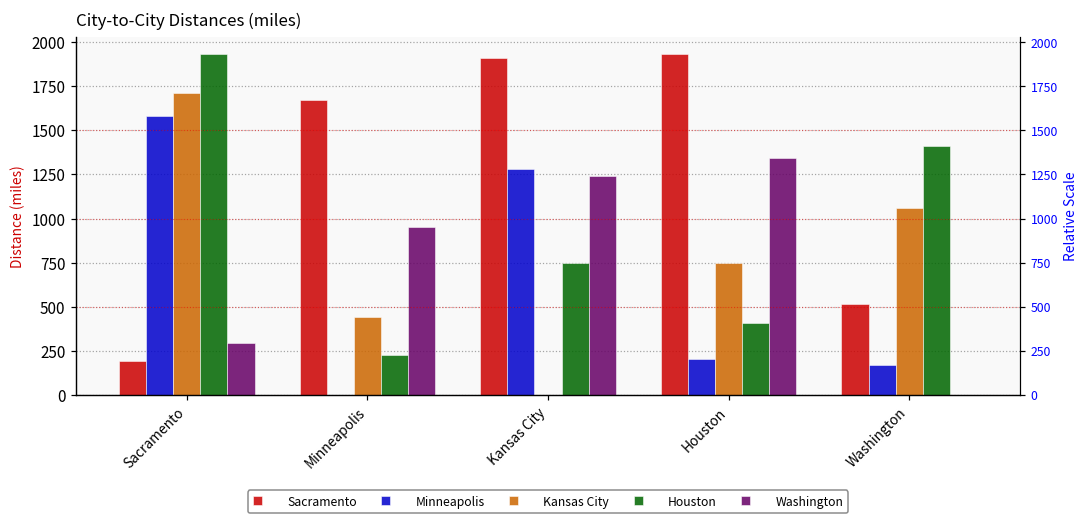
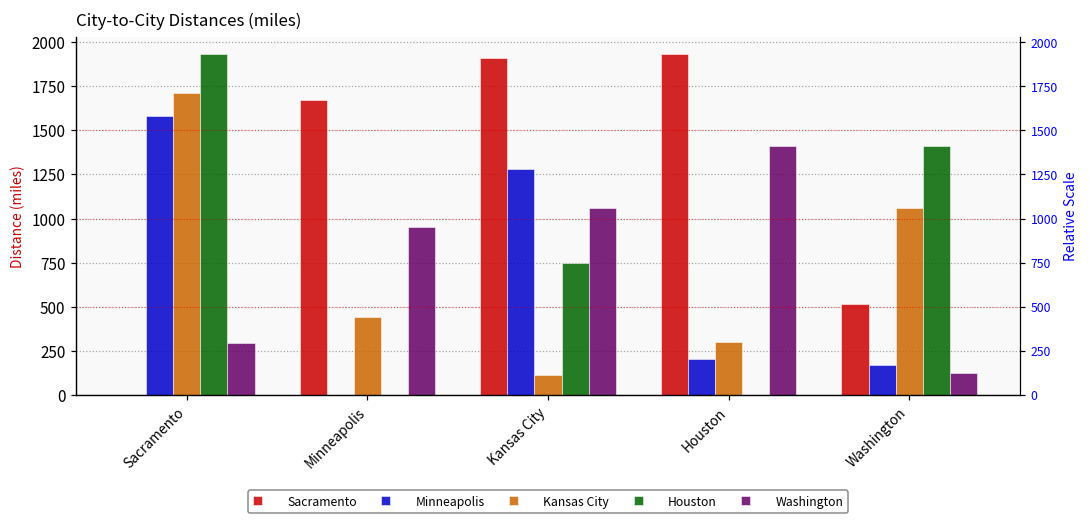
  {
    "Sacramento": {
-     "Sacramento": 190,
+     "Sacramento": 0,
      "Minneapolis": 1670,
      "Kansas City": 1910,
      "Houston": 1930,
      "Washington": 510
    },
    "Minneapolis": {
      "Sacramento": 1580,
      "Minneapolis": 0,
      "Kansas City": 1280,
      "Houston": 200,
      "Washington": 170
    },
    "Kansas City": {
      "Sacramento": 1710,
      "Minneapolis": 440,
-     "Kansas City": 0,
-     "Houston": 750,
+     "Kansas City": 110,
+     "Houston": 300,
      "Washington": 1060
    },
    "Houston": {
      "Sacramento": 1930,
-     "Minneapolis": 230,
+     "Minneapolis": 0,
      "Kansas City": 750,
-     "Houston": 410,
+     "Houston": 0,
      "Washington": 1410
    },
    "Washington": {
      "Sacramento": 300,
      "Minneapolis": 950,
-     "Kansas City": 1240,
-     "Houston": 1340,
-     "Washington": 0
+     "Kansas City": 1060,
+     "Houston": 1410,
+     "Washington": 120
    }
  }
